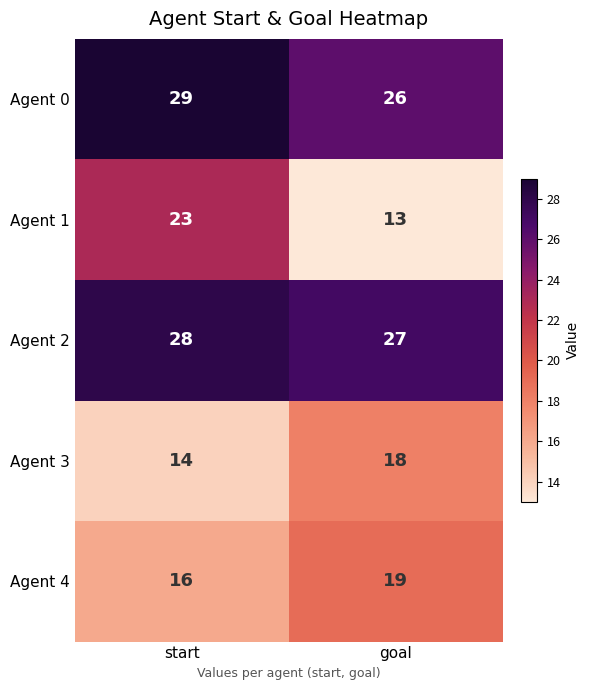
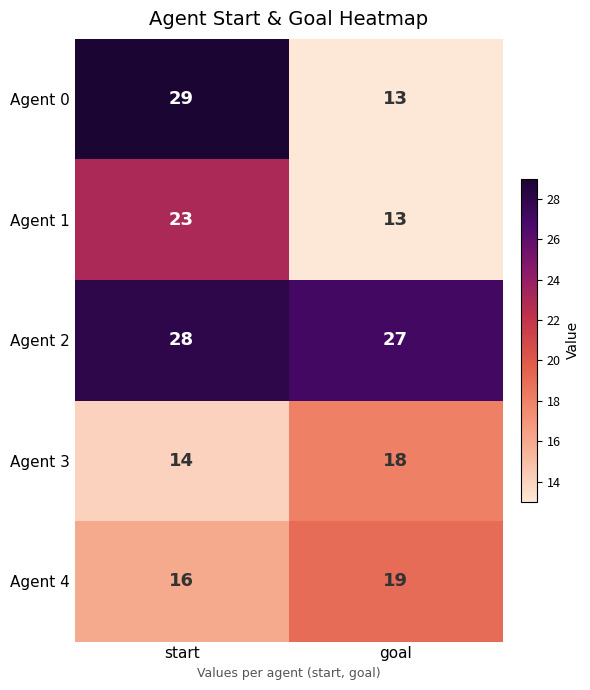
  {
    "Agent 0": {
      "start": 29,
-     "goal": 26
+     "goal": 13
    },
    "Agent 1": {
      "start": 23,
      "goal": 13
    },
    "Agent 2": {
      "start": 28,
      "goal": 27
    },
    "Agent 3": {
      "start": 14,
      "goal": 18
    },
    "Agent 4": {
      "start": 16,
      "goal": 19
    }
  }
